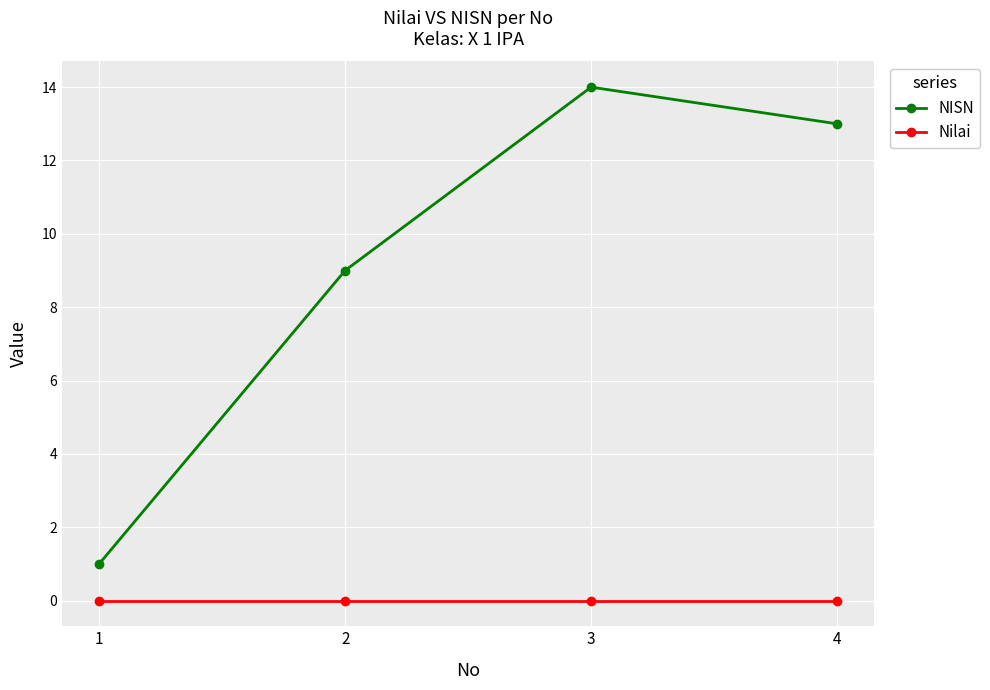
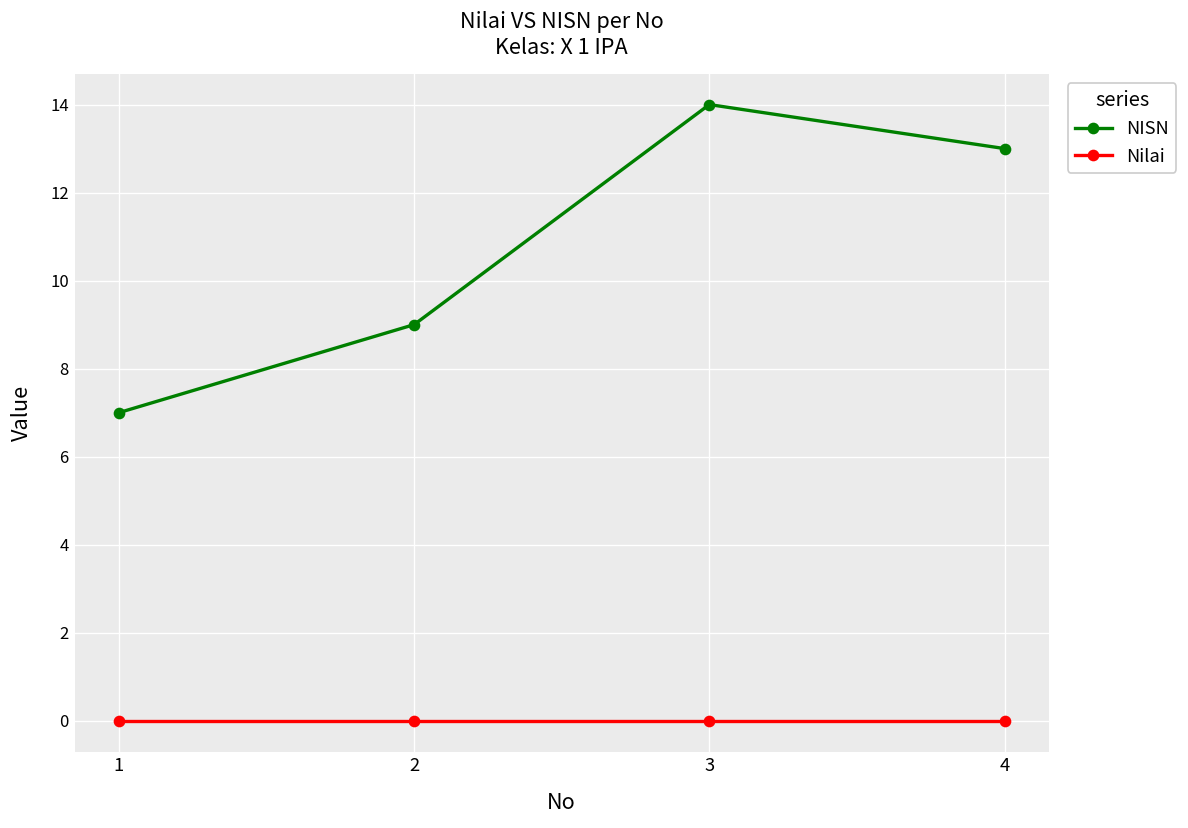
  {
    "NISN": {
-     "1": 1,
+     "1": 7,
      "2": 9,
      "3": 14,
      "4": 13
    },
    "Nilai": {
      "1": 0,
      "2": 0,
      "3": 0,
      "4": 0
    }
  }
